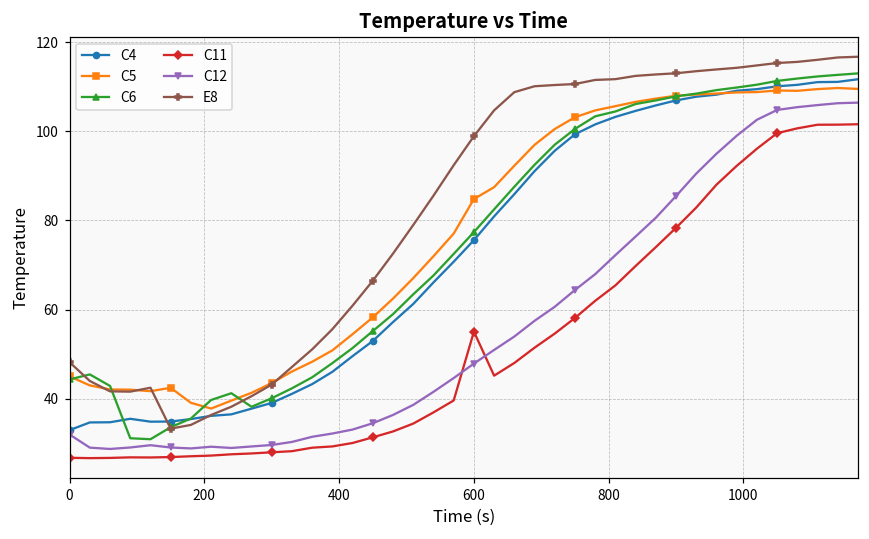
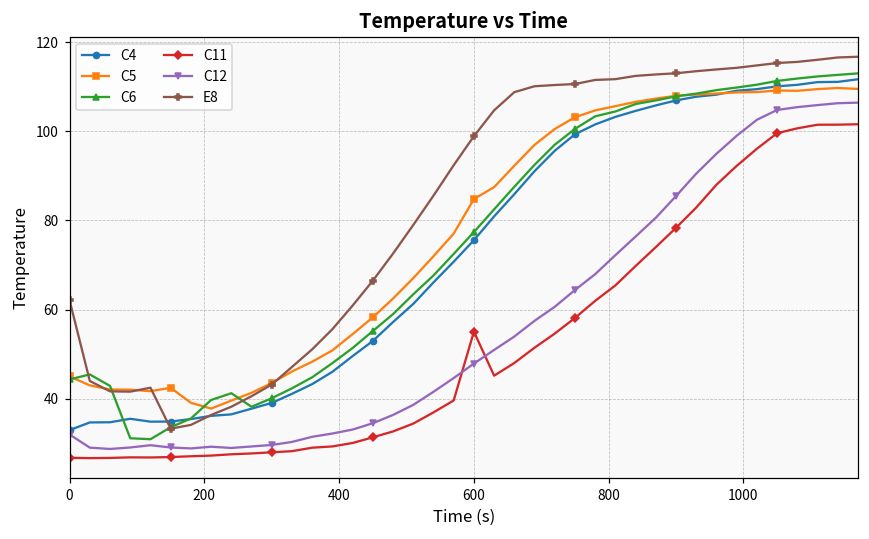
  {
    "C4": {
      "0": 33,
      "600": 76
    },
    "C5": {
      "0": 45,
      "600": 85
    },
    "C6": {
      "0": 44,
      "600": 77
    },
    "C11": {
      "0": 27,
      "600": 55
    },
    "C12": {
      "0": 32,
      "600": 48
    },
    "E8": {
-     "0": 48,
+     "0": 62,
      "600": 99
    }
  }
